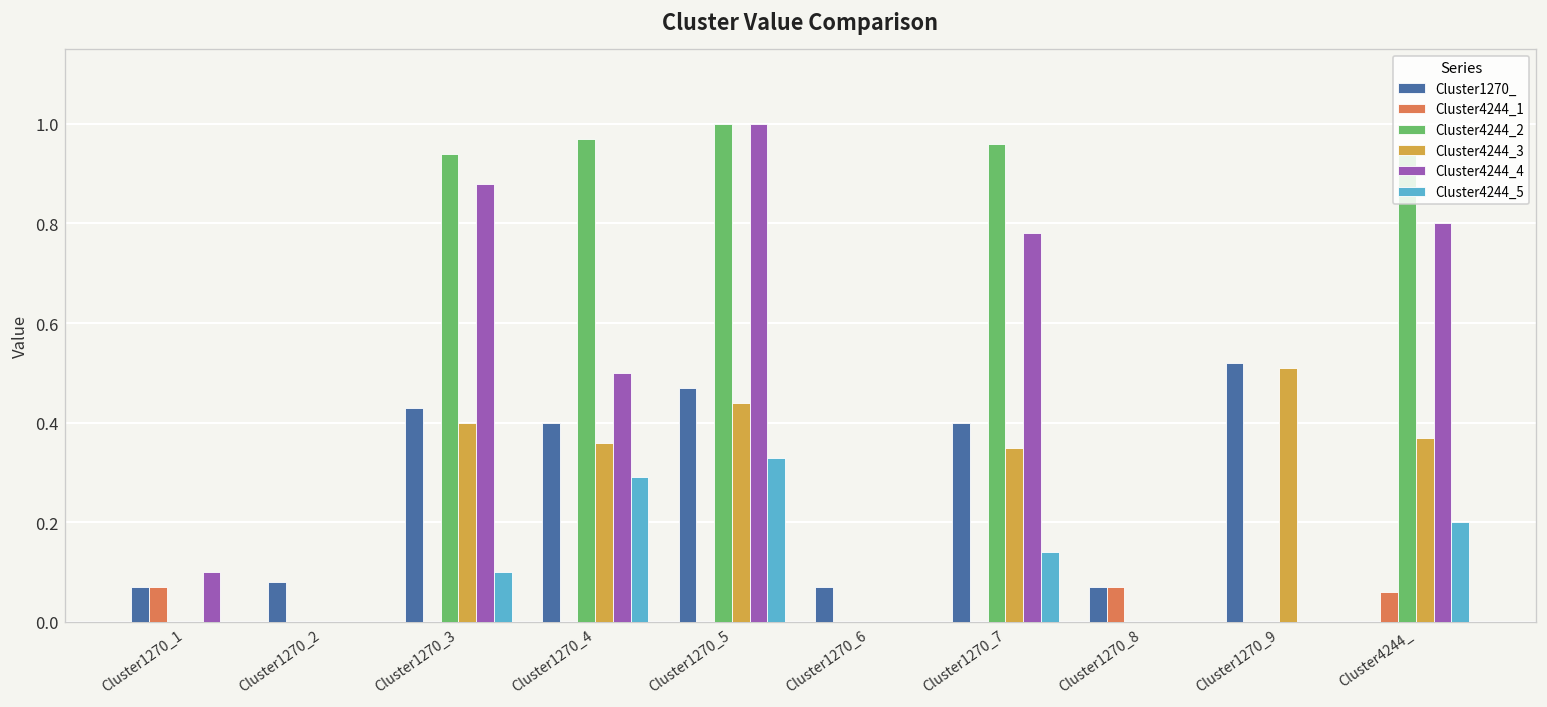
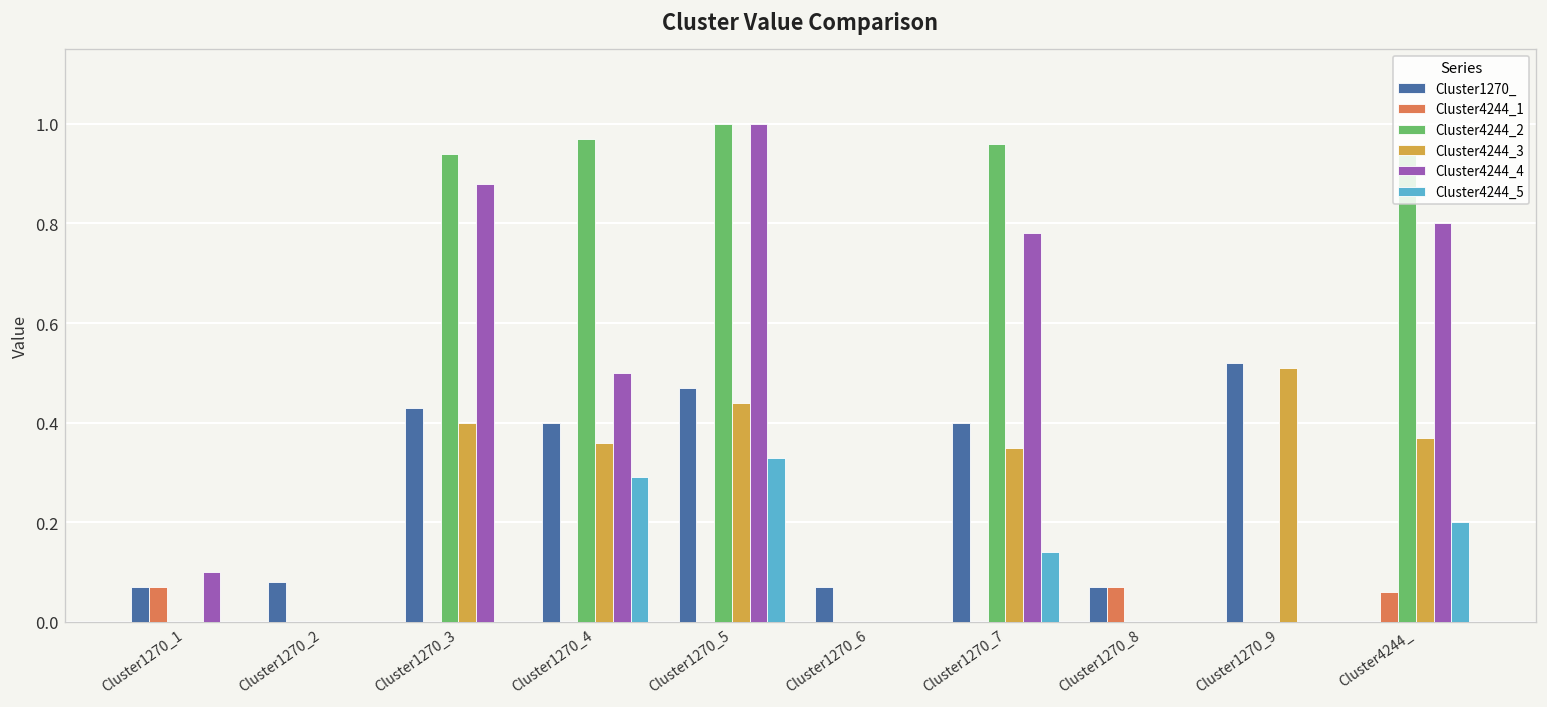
  {
    "Cluster1270_": {
      "Cluster1270_1": 0.07,
      "Cluster1270_2": 0.08,
      "Cluster1270_3": 0.43,
      "Cluster1270_4": 0.4,
      "Cluster1270_5": 0.47,
      "Cluster1270_6": 0.07,
      "Cluster1270_7": 0.4,
      "Cluster1270_8": 0.07,
      "Cluster1270_9": 0.52,
      "Cluster4244_": 0.0
    },
    "Cluster4244_2": {
      "Cluster1270_1": 0.0,
      "Cluster1270_2": 0.0,
      "Cluster1270_3": 0.94,
      "Cluster1270_4": 0.97,
      "Cluster1270_5": 1.0,
      "Cluster1270_6": 0.0,
      "Cluster1270_7": 0.96,
      "Cluster1270_8": 0.0,
      "Cluster1270_9": 0.0
    },
    "Cluster4244_4": {
      "Cluster1270_1": 0.1,
      "Cluster1270_2": 0.0,
      "Cluster1270_3": 0.88,
      "Cluster1270_4": 0.5,
      "Cluster1270_5": 1.0,
      "Cluster1270_6": 0.0,
      "Cluster1270_7": 0.78,
      "Cluster1270_8": 0.0,
      "Cluster1270_9": 0.0,
      "Cluster4244_": 0.8
    },
    "Cluster4244_5": {
      "Cluster1270_1": 0.0,
      "Cluster1270_2": 0.0,
-     "Cluster1270_3": 0.1,
+     "Cluster1270_3": 0.0,
      "Cluster1270_4": 0.29,
      "Cluster1270_5": 0.33,
      "Cluster1270_6": 0.0,
      "Cluster1270_7": 0.14,
      "Cluster1270_8": 0.0,
      "Cluster1270_9": 0.0,
      "Cluster4244_": 0.2
    }
  }
